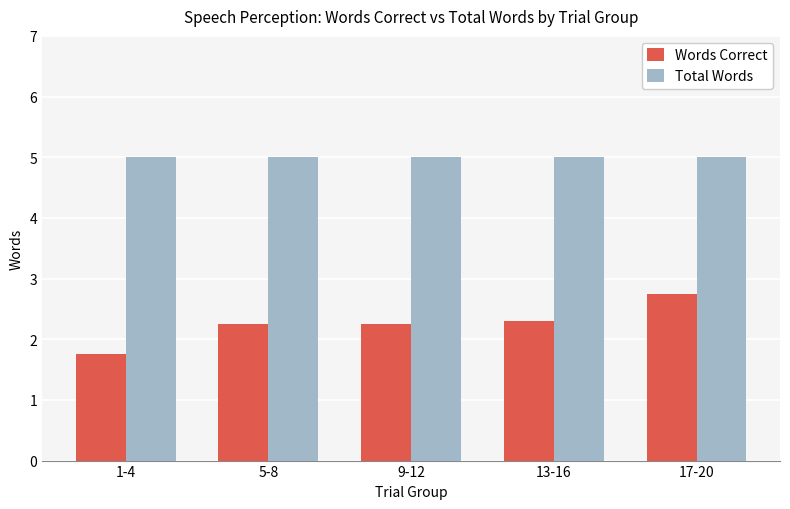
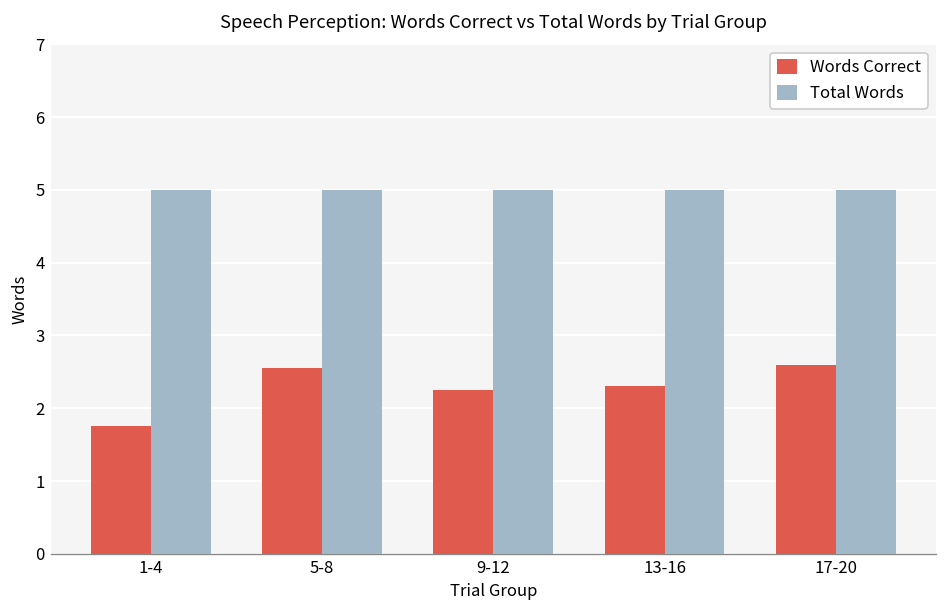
  {
    "Words Correct": {
      "1-4": 1.8,
-     "5-8": 2.3,
+     "5-8": 2.6,
      "9-12": 2.3,
      "13-16": 2.3,
-     "17-20": 2.8
+     "17-20": 2.6
    },
    "Total Words": {
      "1-4": 5.0,
      "5-8": 5.0,
      "9-12": 5.0,
      "13-16": 5.0,
      "17-20": 5.0
    }
  }
